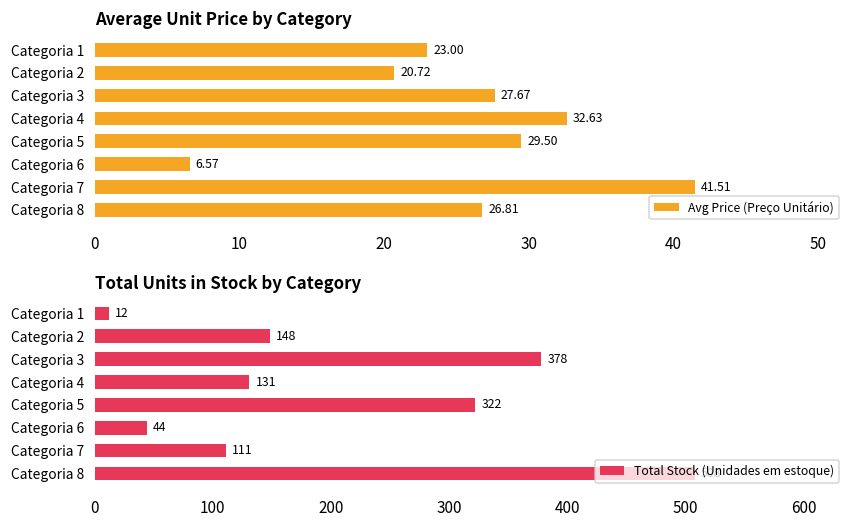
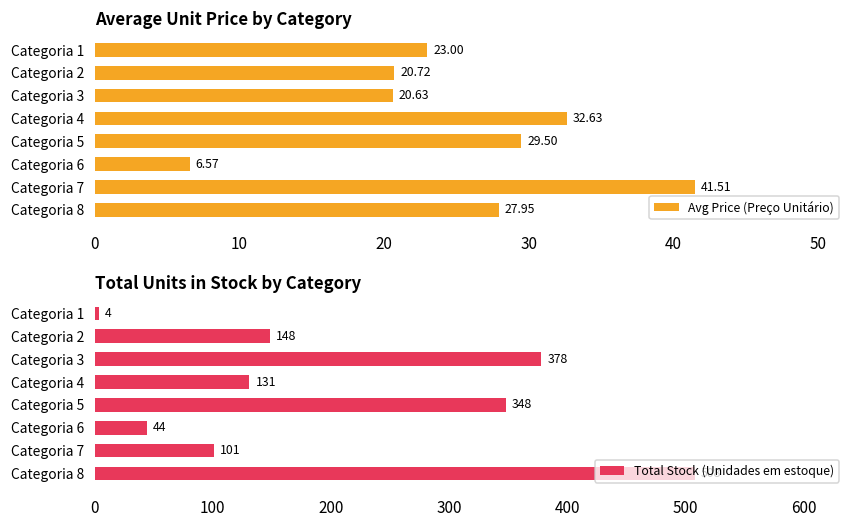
  {
    "Average Unit Price by Category": {
      "Categoria 1": 23.00,
      "Categoria 2": 20.72,
-     "Categoria 3": 27.67,
+     "Categoria 3": 20.63,
      "Categoria 4": 32.63,
      "Categoria 5": 29.50,
      "Categoria 6": 6.57,
      "Categoria 7": 41.51,
-     "Categoria 8": 26.81
+     "Categoria 8": 27.95
    },
    "Total Units in Stock by Category": {
-     "Categoria 1": 12,
+     "Categoria 1": 4,
      "Categoria 2": 148,
      "Categoria 3": 378,
      "Categoria 4": 131,
-     "Categoria 5": 322,
+     "Categoria 5": 348,
      "Categoria 6": 44,
-     "Categoria 7": 111
+     "Categoria 7": 101
    }
  }
